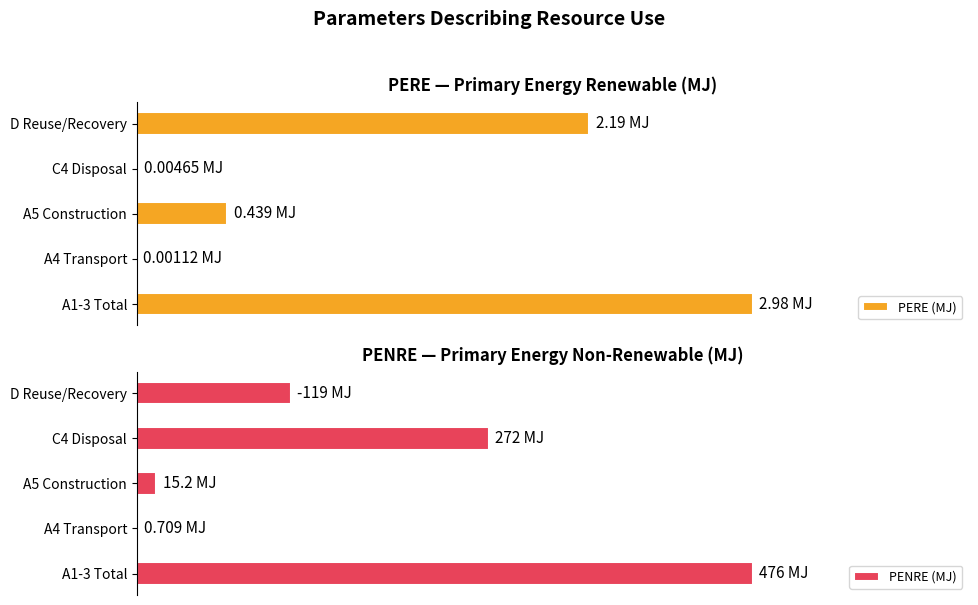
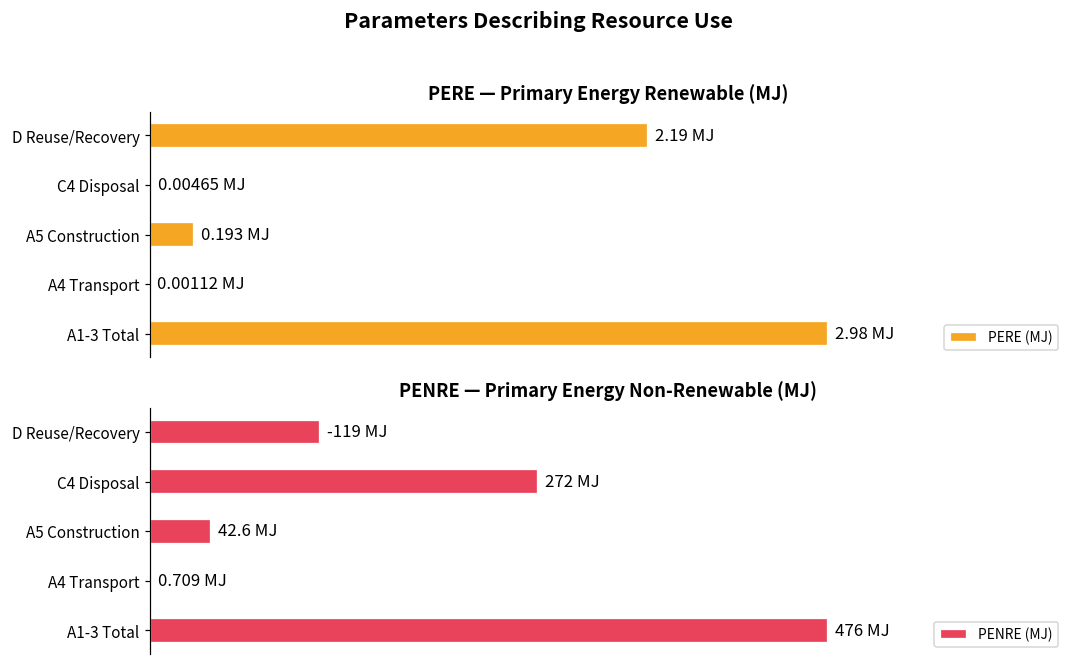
  {
    "PERE — Primary Energy Renewable (MJ)": {
      "D Reuse/Recovery": 2.19,
      "C4 Disposal": 0.00465,
-     "A5 Construction": 0.439,
+     "A5 Construction": 0.193,
      "A4 Transport": 0.00112,
      "A1-3 Total": 2.98
    },
    "PENRE — Primary Energy Non-Renewable (MJ)": {
      "C4 Disposal": 272,
-     "A5 Construction": 15.2,
+     "A5 Construction": 42.6,
      "A4 Transport": 0.709,
      "A1-3 Total": 476
    }
  }
